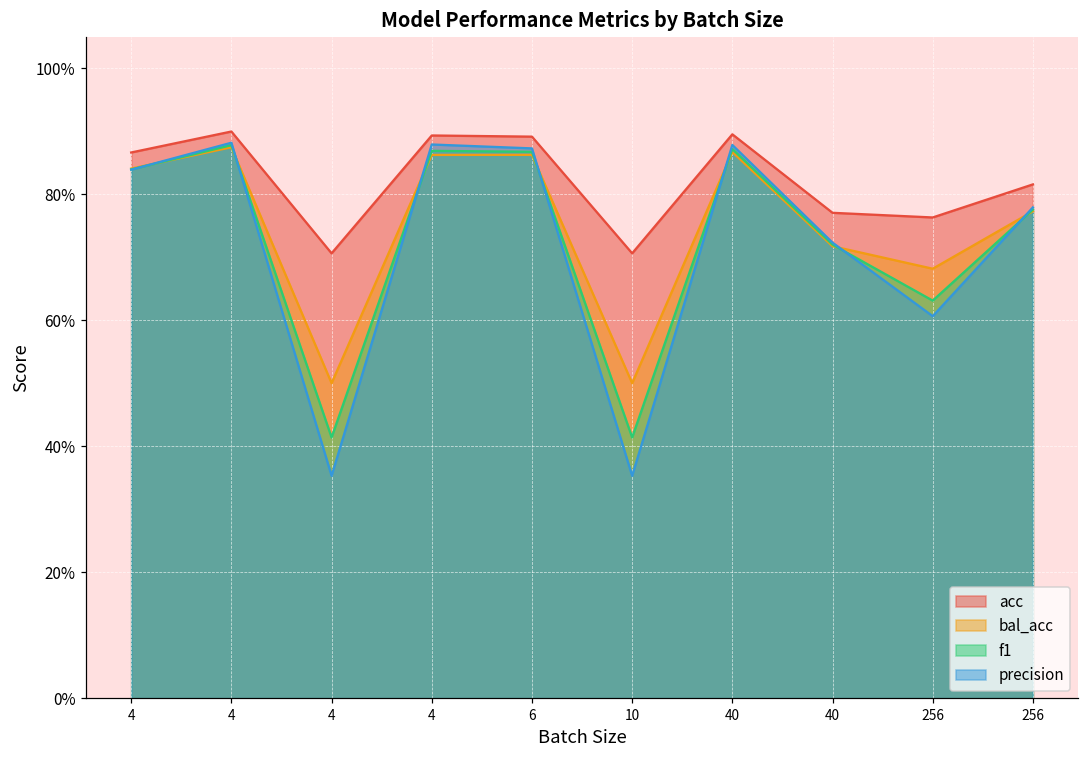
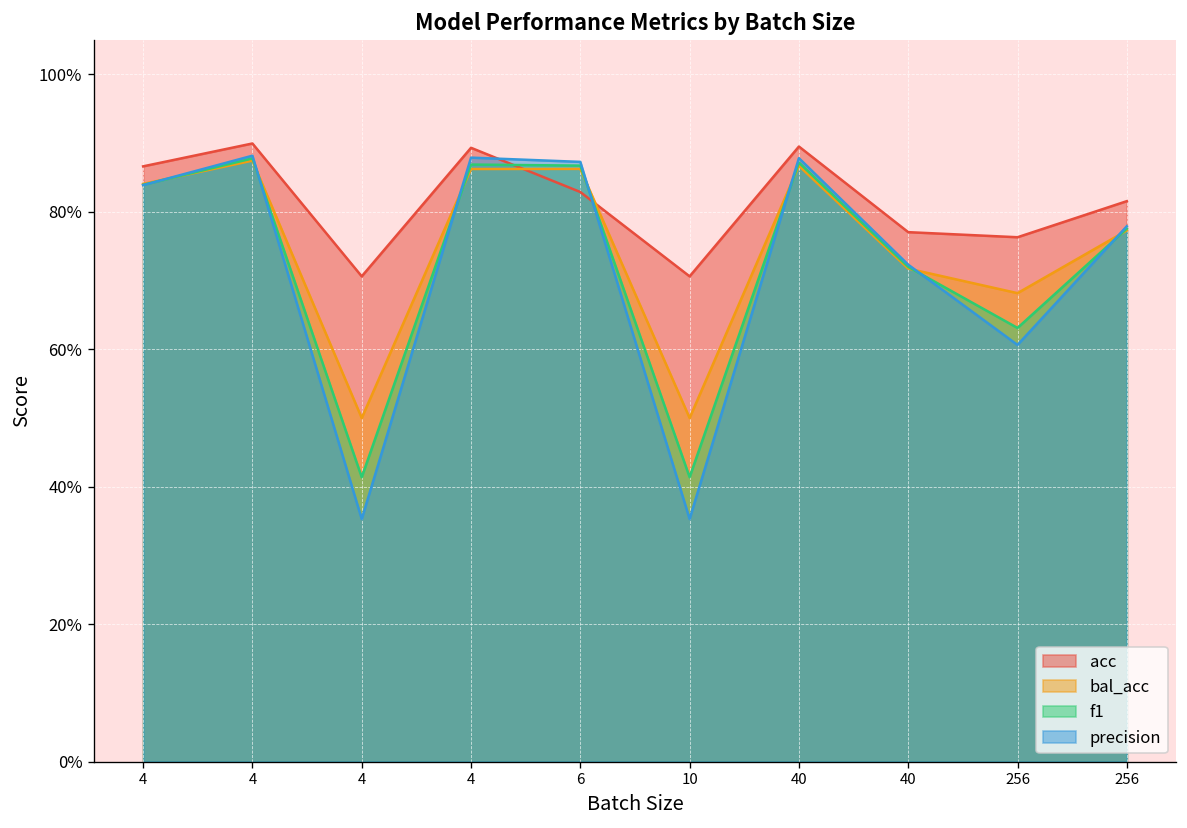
  {
    "acc": {
-     "6": "89%",
+     "6": "83%",
      "10": "71%"
    },
    "bal_acc": {
      "6": "86%",
      "10": "50%"
    },
    "f1": {
      "6": "87%",
      "10": "41%"
    },
    "precision": {
      "6": "87%",
      "10": "35%"
    }
  }
